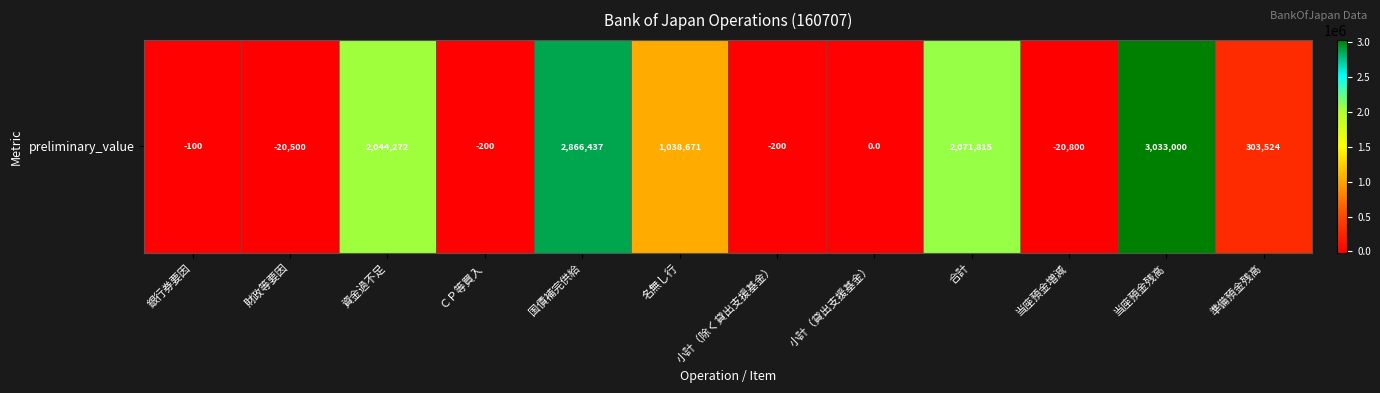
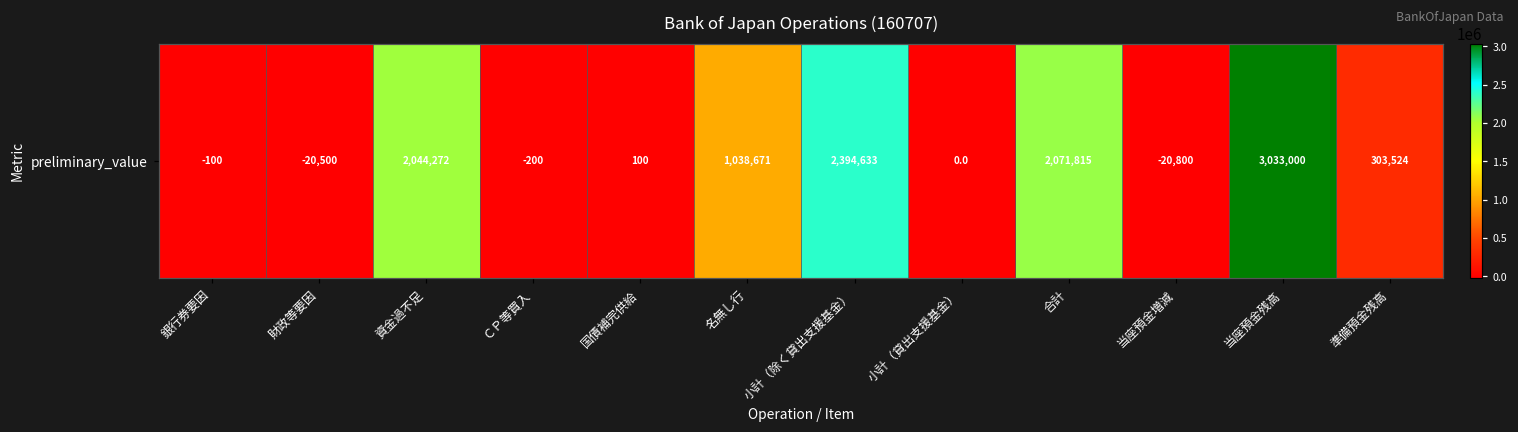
  {
    "preliminary_value": {
      "銀行券要因": "-100",
      "財政等要因": "-20,500",
      "資金過不足": "2,044,272",
      "ＣＰ等買入": "-200",
-     "国債補完供給": "2,866,437",
+     "国債補完供給": "100",
      "名無し行": "1,038,671",
-     "小計（除く貸出支援基金）": "-200",
+     "小計（除く貸出支援基金）": "2,394,633",
      "小計（貸出支援基金）": "0.0",
      "合計": "2,071,815",
      "当座預金増減": "-20,800",
      "当座預金残高": "3,033,000",
      "準備預金残高": "303,524"
    }
  }
